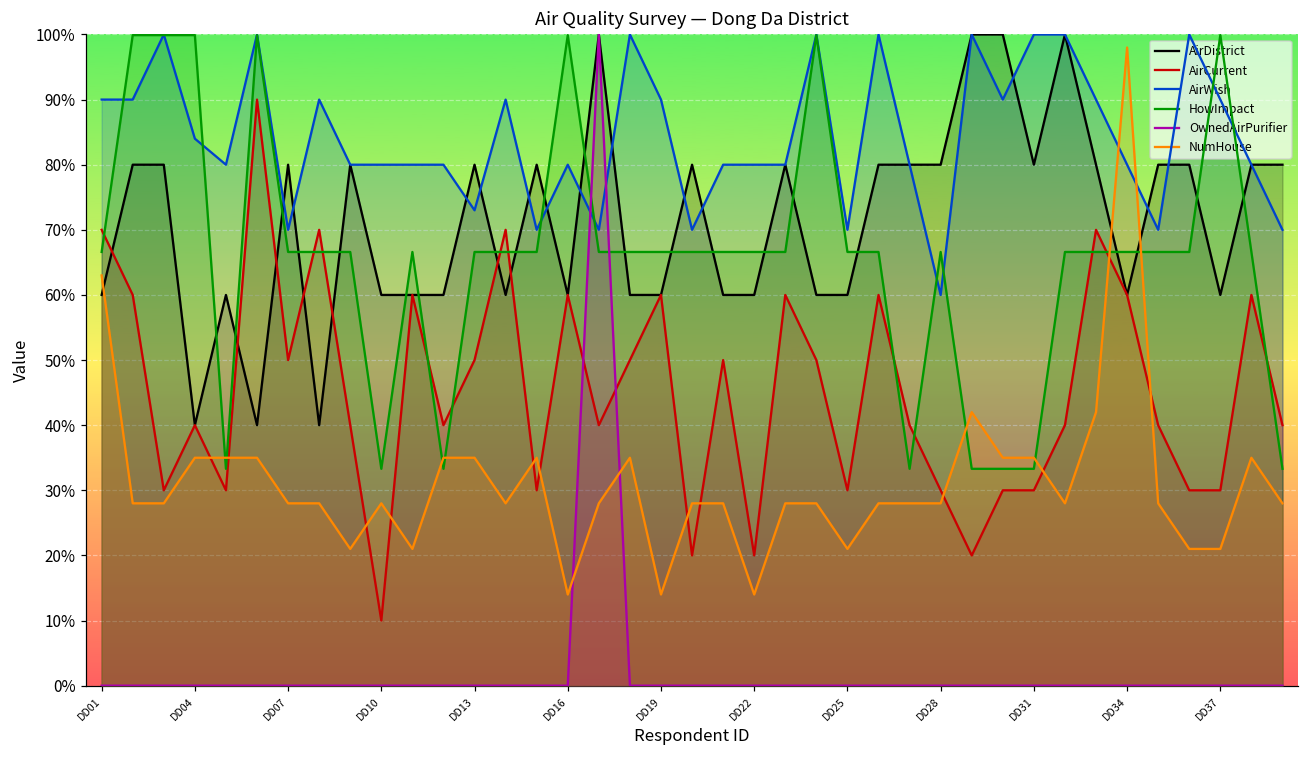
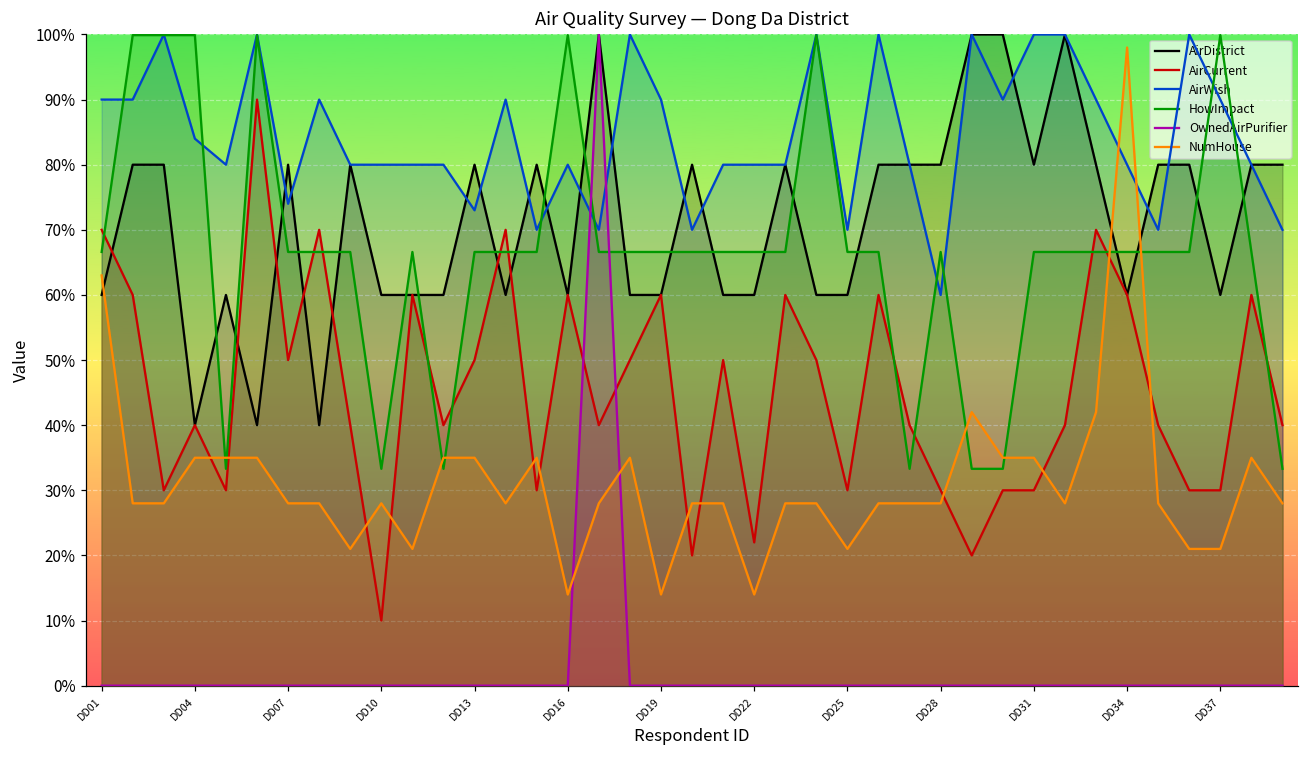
  {
    "AirDistrict": {
      "DD01": "60%",
      "DD07": "80%",
      "DD10": "60%",
      "DD13": "80%",
      "DD22": "60%",
      "DD25": "60%",
      "DD28": "80%",
      "DD31": "80%",
      "DD37": "60%"
    },
    "AirCurrent": {
      "DD01": "70%",
      "DD07": "50%",
      "DD10": "10%",
      "DD13": "50%",
-     "DD22": "20%",
+     "DD22": "22%",
      "DD25": "30%",
      "DD28": "30%",
      "DD31": "30%",
      "DD37": "30%"
    },
    "AirWish": {
      "DD01": "90%",
      "DD04": "84%",
-     "DD07": "70%",
+     "DD07": "74%",
      "DD10": "80%",
      "DD13": "73%",
      "DD16": "80%",
      "DD19": "90%",
      "DD22": "80%",
      "DD25": "70%",
      "DD28": "60%",
      "DD31": "100%",
      "DD34": "80%"
    },
    "HowImpact": {
      "DD01": "67%",
      "DD04": "100%",
      "DD07": "67%",
      "DD10": "33%",
      "DD13": "67%",
      "DD16": "100%",
      "DD19": "67%",
      "DD22": "67%",
      "DD25": "67%",
      "DD28": "67%",
-     "DD31": "33%",
+     "DD31": "67%",
      "DD34": "67%",
      "DD37": "100%"
    },
    "OwnedAirPurifier": {
      "DD01": "0%",
      "DD04": "0%",
      "DD07": "0%",
      "DD10": "0%",
      "DD13": "0%",
      "DD16": "0%",
      "DD19": "0%",
      "DD22": "0%",
      "DD25": "0%",
      "DD28": "0%",
      "DD31": "0%",
      "DD34": "0%",
      "DD37": "0%"
    },
    "NumHouse": {
      "DD01": "63%",
      "DD04": "35%",
      "DD07": "28%",
      "DD10": "28%",
      "DD13": "35%",
      "DD16": "14%",
      "DD19": "14%",
      "DD22": "14%",
      "DD25": "21%",
      "DD28": "28%",
      "DD31": "35%",
      "DD34": "98%",
      "DD37": "21%"
    }
  }
